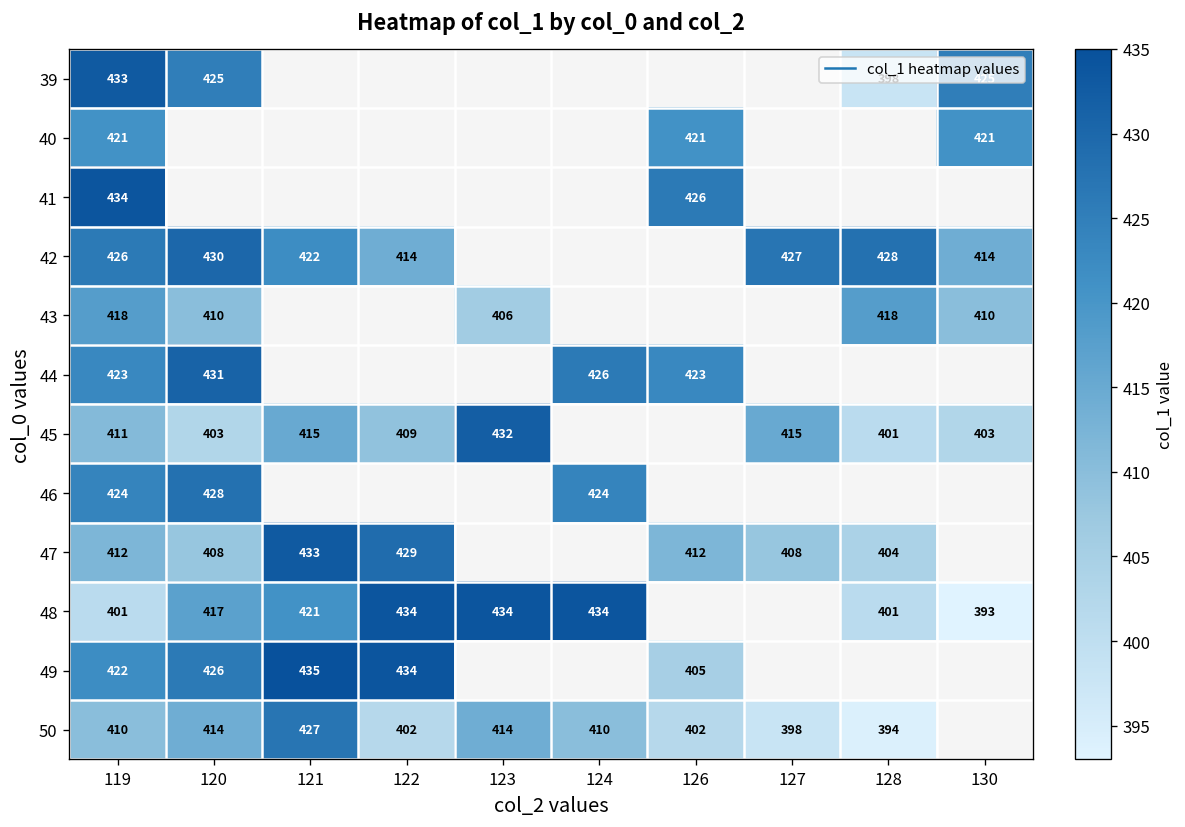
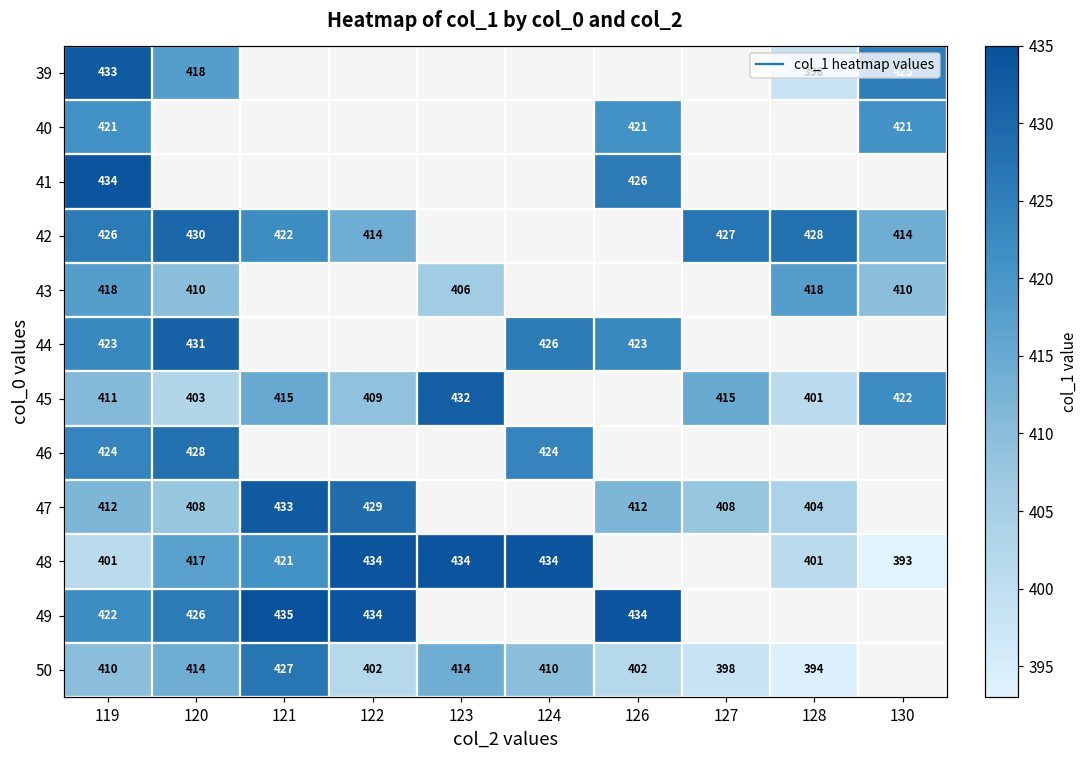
  {
    "39": {
      "119": 433,
-     "120": 425
+     "120": 418
    },
    "40": {
      "119": 421,
      "126": 421,
      "130": 421
    },
    "41": {
      "119": 434,
      "126": 426
    },
    "42": {
      "119": 426,
      "120": 430,
      "121": 422,
      "122": 414,
      "127": 427,
      "128": 428,
      "130": 414
    },
    "43": {
      "119": 418,
      "120": 410,
      "123": 406,
      "128": 418,
      "130": 410
    },
    "44": {
      "119": 423,
      "120": 431,
      "124": 426,
      "126": 423
    },
    "45": {
      "119": 411,
      "120": 403,
      "121": 415,
      "122": 409,
      "123": 432,
      "127": 415,
      "128": 401,
-     "130": 403
+     "130": 422
    },
    "46": {
      "119": 424,
      "120": 428,
      "124": 424
    },
    "47": {
      "119": 412,
      "120": 408,
      "121": 433,
      "122": 429,
      "126": 412,
      "127": 408,
      "128": 404
    },
    "48": {
      "119": 401,
      "120": 417,
      "121": 421,
      "122": 434,
      "123": 434,
      "124": 434,
      "128": 401,
      "130": 393
    },
    "49": {
      "119": 422,
      "120": 426,
      "121": 435,
      "122": 434,
-     "126": 405
+     "126": 434
    },
    "50": {
      "119": 410,
      "120": 414,
      "121": 427,
      "122": 402,
      "123": 414,
      "124": 410,
      "126": 402,
      "127": 398,
      "128": 394
    }
  }
